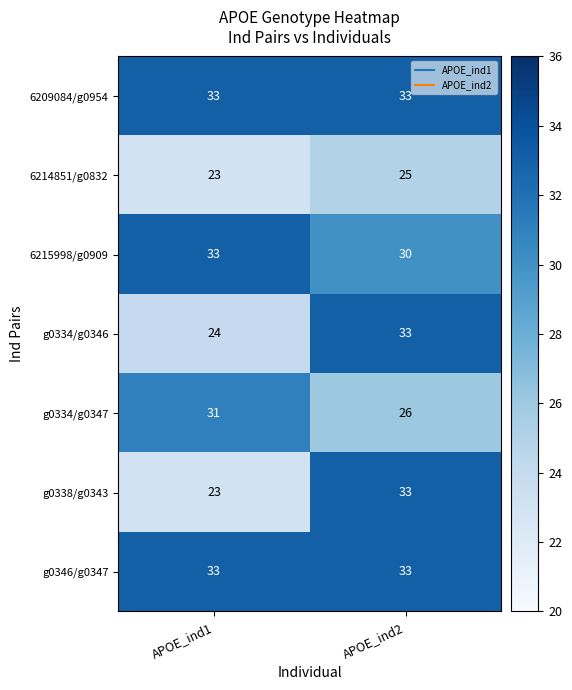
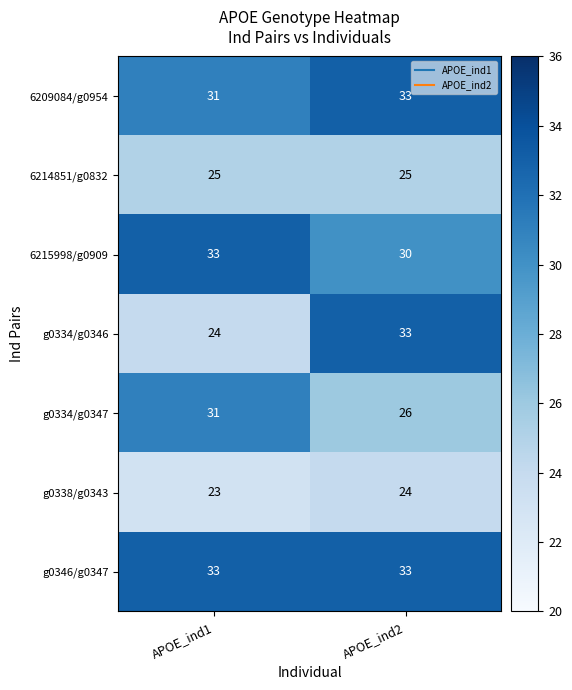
  {
    "6209084/g0954": {
-     "APOE_ind1": 33
+     "APOE_ind1": 31
    },
    "6214851/g0832": {
-     "APOE_ind1": 23,
+     "APOE_ind1": 25,
      "APOE_ind2": 25
    },
    "6215998/g0909": {
      "APOE_ind1": 33,
      "APOE_ind2": 30
    },
    "g0334/g0346": {
      "APOE_ind1": 24,
      "APOE_ind2": 33
    },
    "g0334/g0347": {
      "APOE_ind1": 31,
      "APOE_ind2": 26
    },
    "g0338/g0343": {
      "APOE_ind1": 23,
-     "APOE_ind2": 33
+     "APOE_ind2": 24
    },
    "g0346/g0347": {
      "APOE_ind1": 33,
      "APOE_ind2": 33
    }
  }
